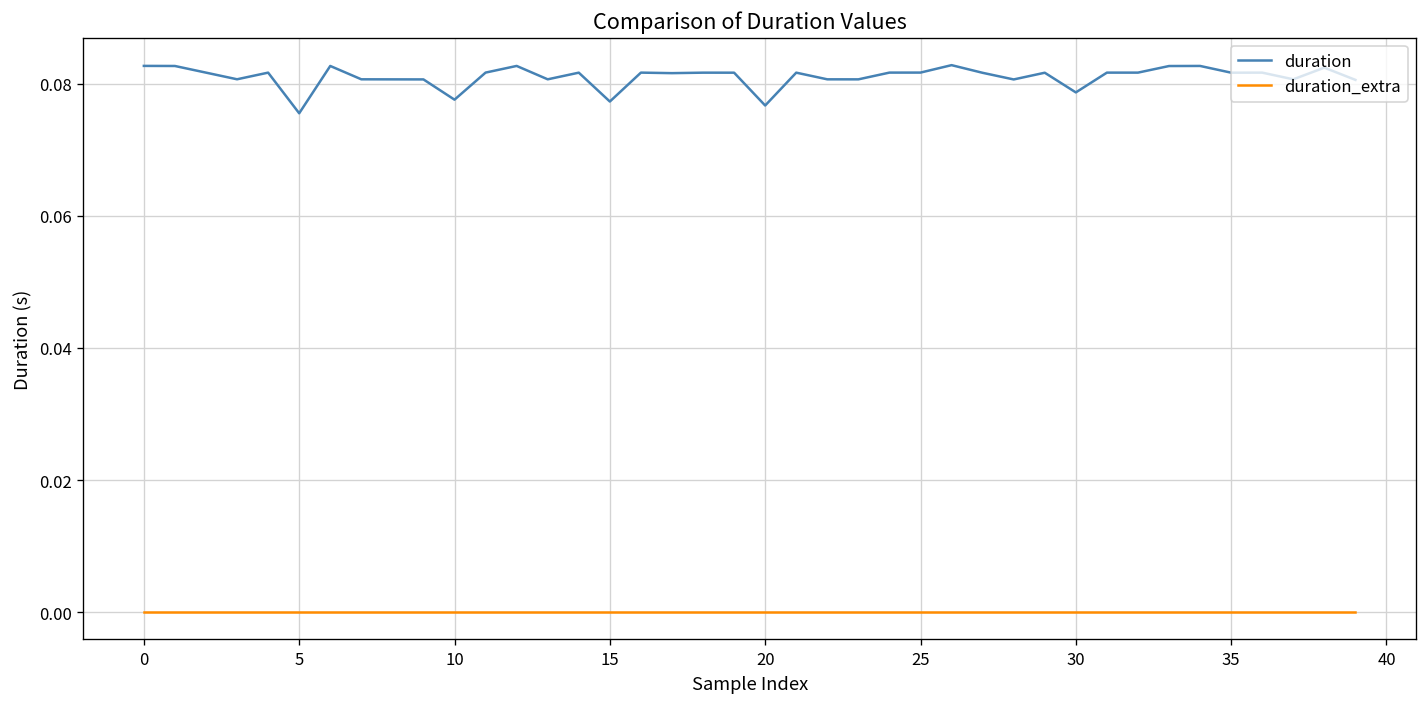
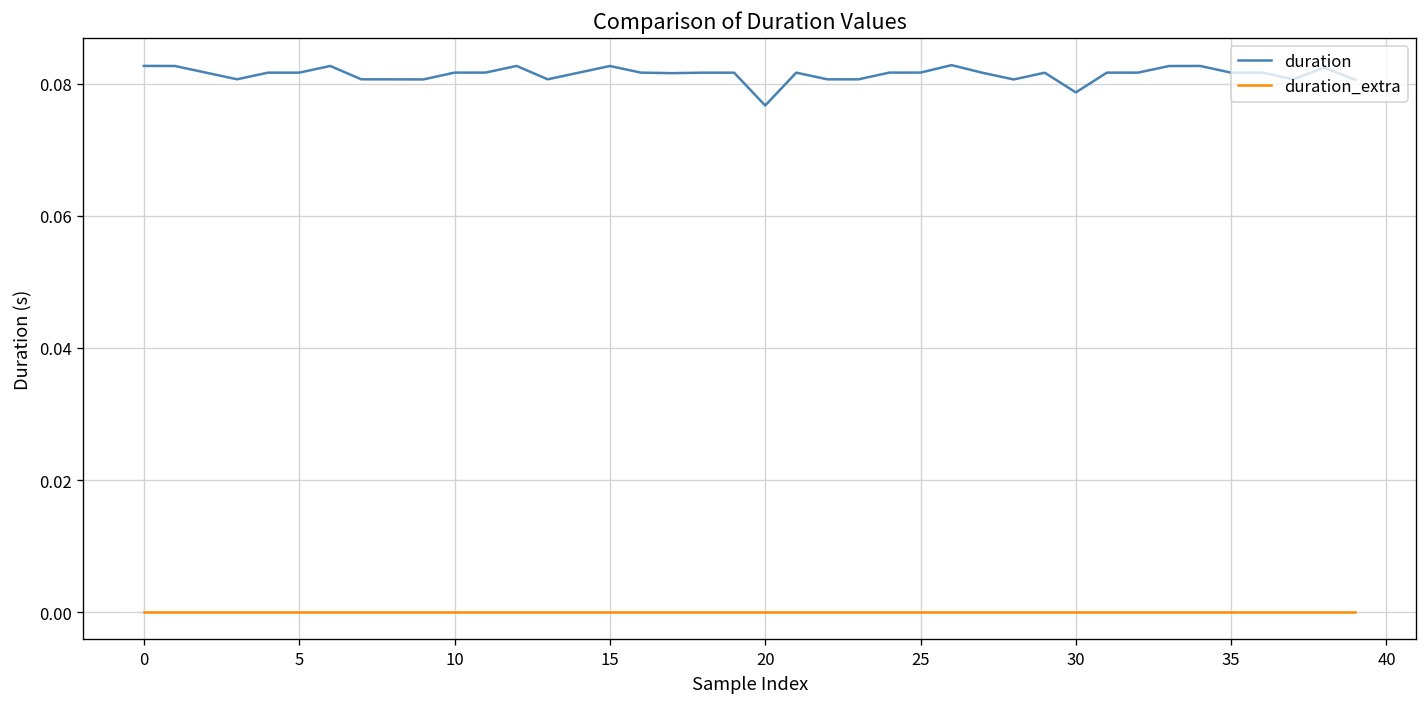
  {
    "duration": {
      "0": 0.083,
-     "5": 0.076,
-     "10": 0.078,
-     "15": 0.077,
+     "5": 0.082,
+     "10": 0.082,
+     "15": 0.083,
      "20": 0.077,
      "25": 0.082,
      "30": 0.079
    },
    "duration_extra": {
      "0": 0.000,
      "5": 0.000,
      "10": 0.000,
      "15": 0.000,
      "20": 0.000,
      "25": 0.000,
      "30": 0.000,
      "35": 0.000
    }
  }
